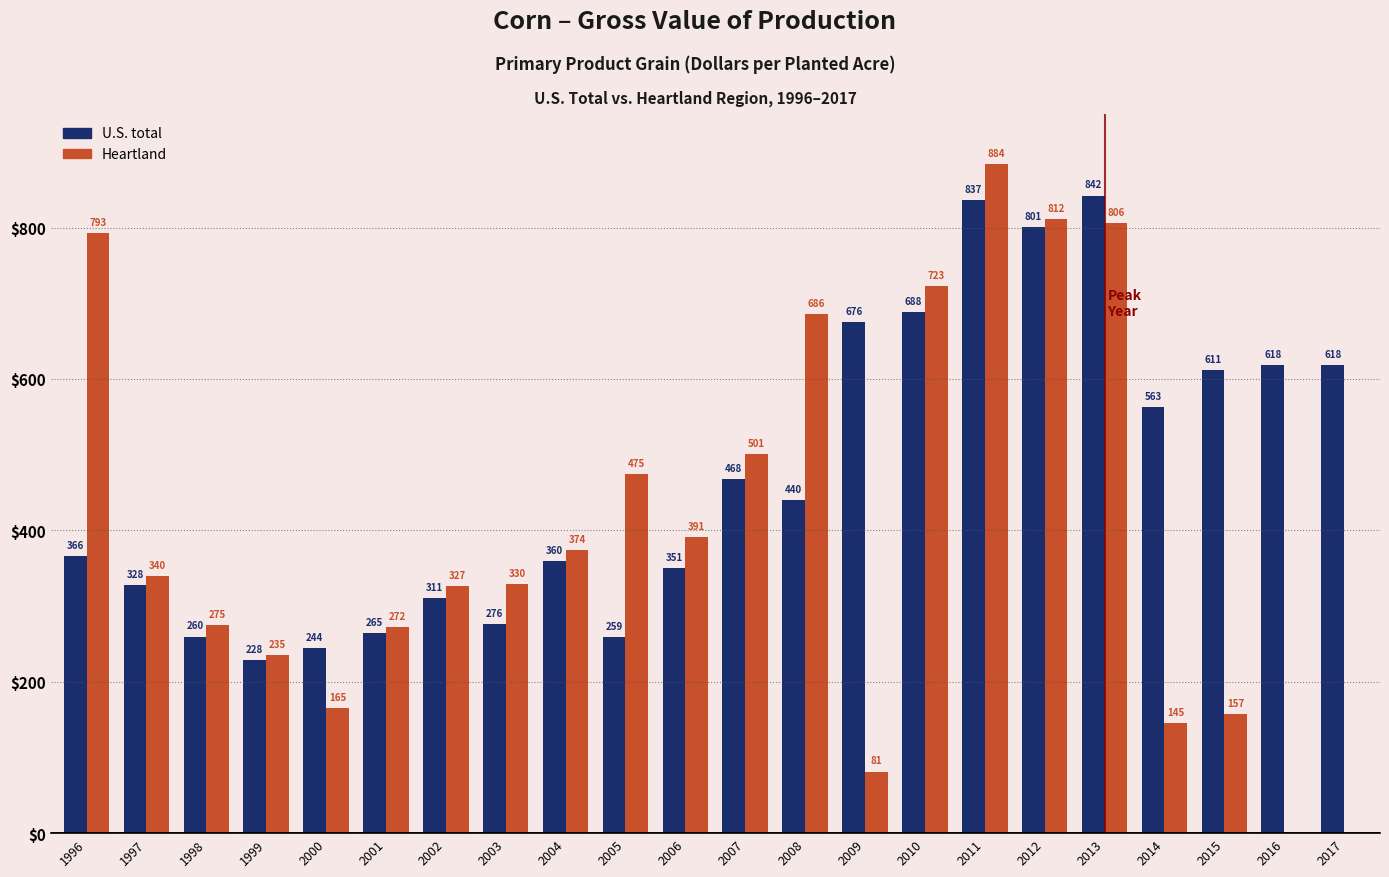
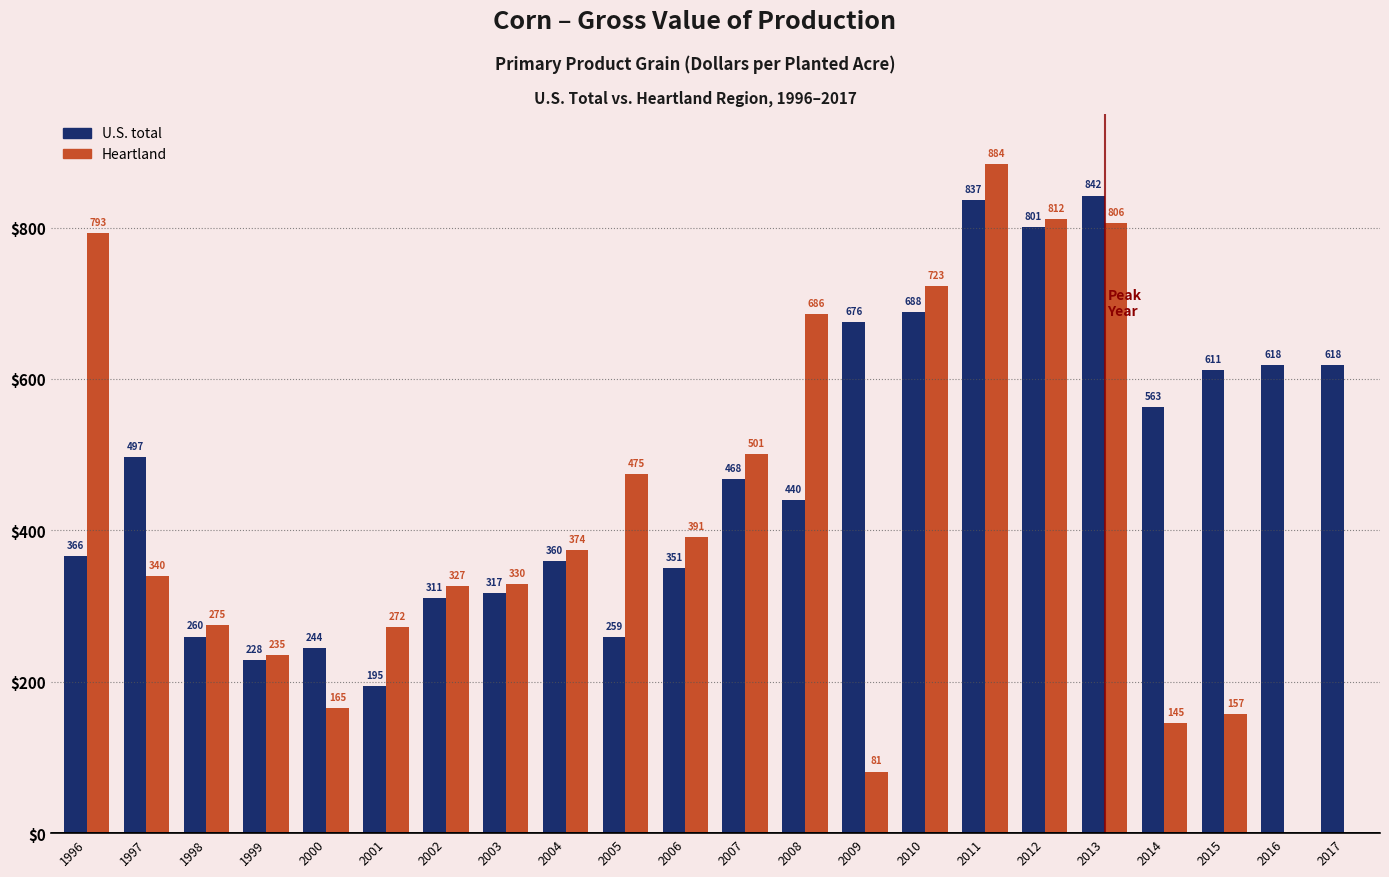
  {
    "U.S. total": {
      "1996": 366,
-     "1997": 328,
+     "1997": 497,
      "1998": 260,
      "1999": 228,
      "2000": 244,
-     "2001": 265,
+     "2001": 195,
      "2002": 311,
-     "2003": 276,
+     "2003": 317,
      "2004": 360,
      "2005": 259,
      "2006": 351,
      "2007": 468,
      "2008": 440,
      "2009": 676,
      "2010": 688,
      "2011": 837,
      "2012": 801,
      "2013": 842,
      "2014": 563,
      "2015": 611,
      "2016": 618,
      "2017": 618
    },
    "Heartland": {
      "1996": 793,
      "1997": 340,
      "1998": 275,
      "1999": 235,
      "2000": 165,
      "2001": 272,
      "2002": 327,
      "2003": 330,
      "2004": 374,
      "2005": 475,
      "2006": 391,
      "2007": 501,
      "2008": 686,
      "2009": 81,
      "2010": 723,
      "2011": 884,
      "2012": 812,
      "2013": 806,
      "2014": 145,
      "2015": 157
    }
  }
